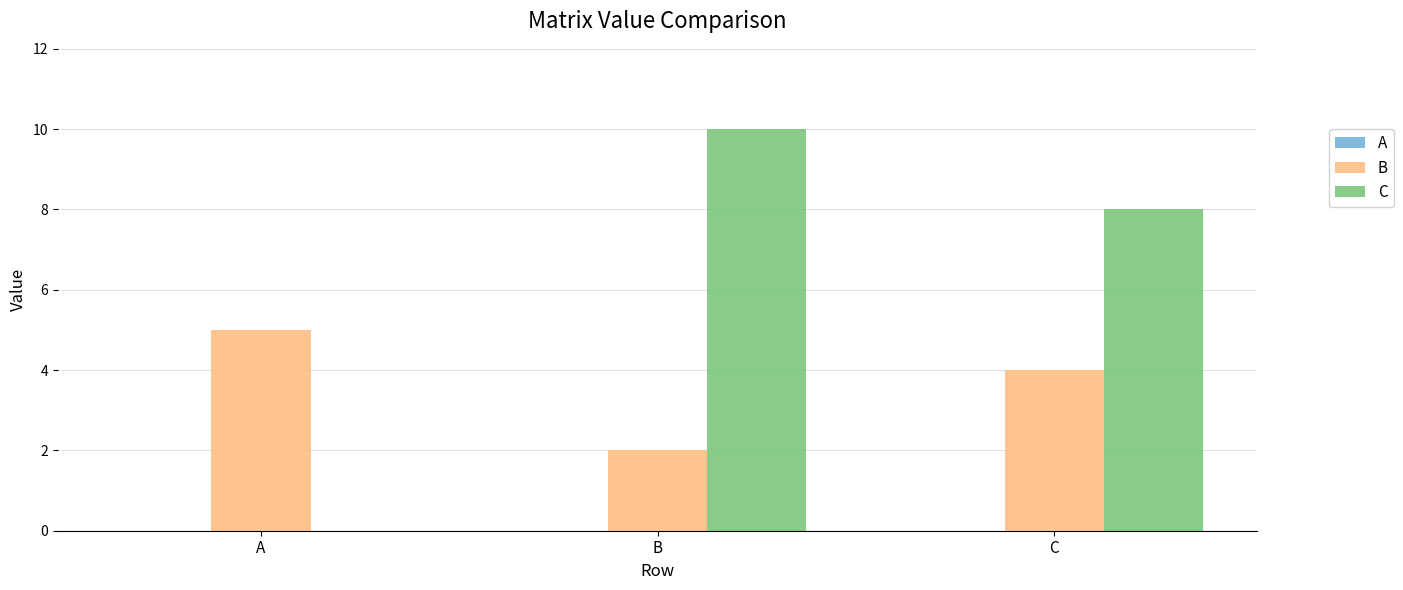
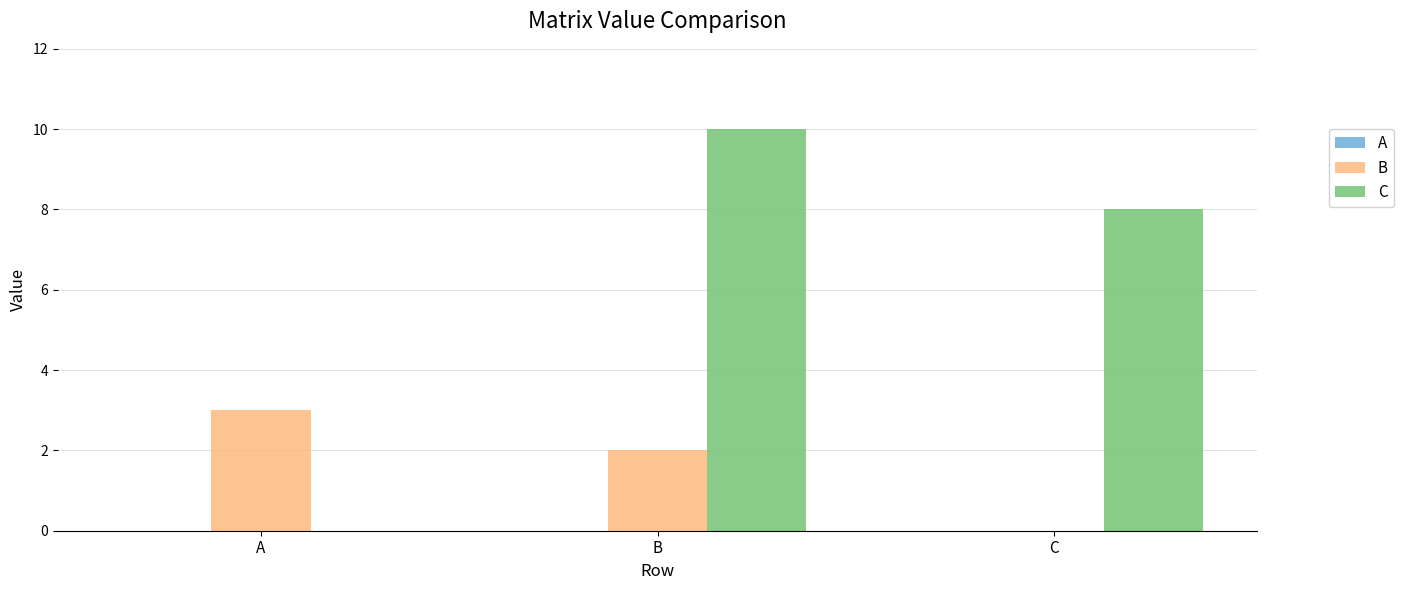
  {
    "A": {
      "A": 0,
      "B": 0,
      "C": 0
    },
    "B": {
-     "A": 5,
+     "A": 3,
      "B": 2,
-     "C": 4
+     "C": 0
    },
    "C": {
      "A": 0,
      "B": 10,
      "C": 8
    }
  }
